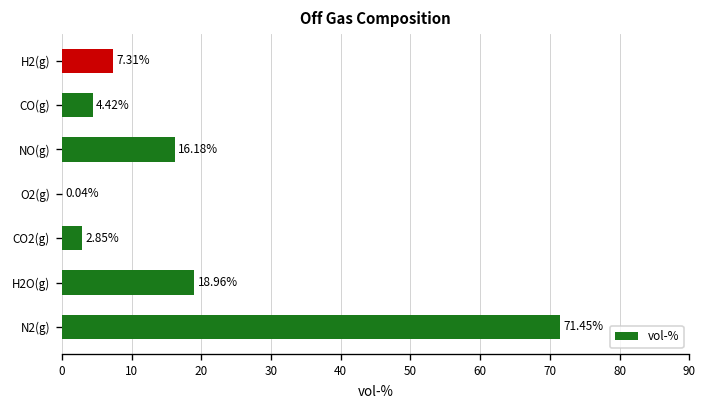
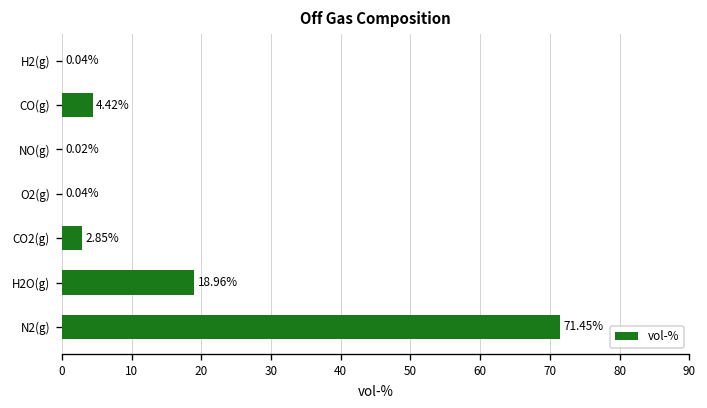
  {
-   "H2(g)": "7.31%",
+   "H2(g)": "0.04%",
    "CO(g)": "4.42%",
-   "NO(g)": "16.18%",
+   "NO(g)": "0.02%",
    "O2(g)": "0.04%",
    "CO2(g)": "2.85%",
    "H2O(g)": "18.96%",
    "N2(g)": "71.45%"
  }
